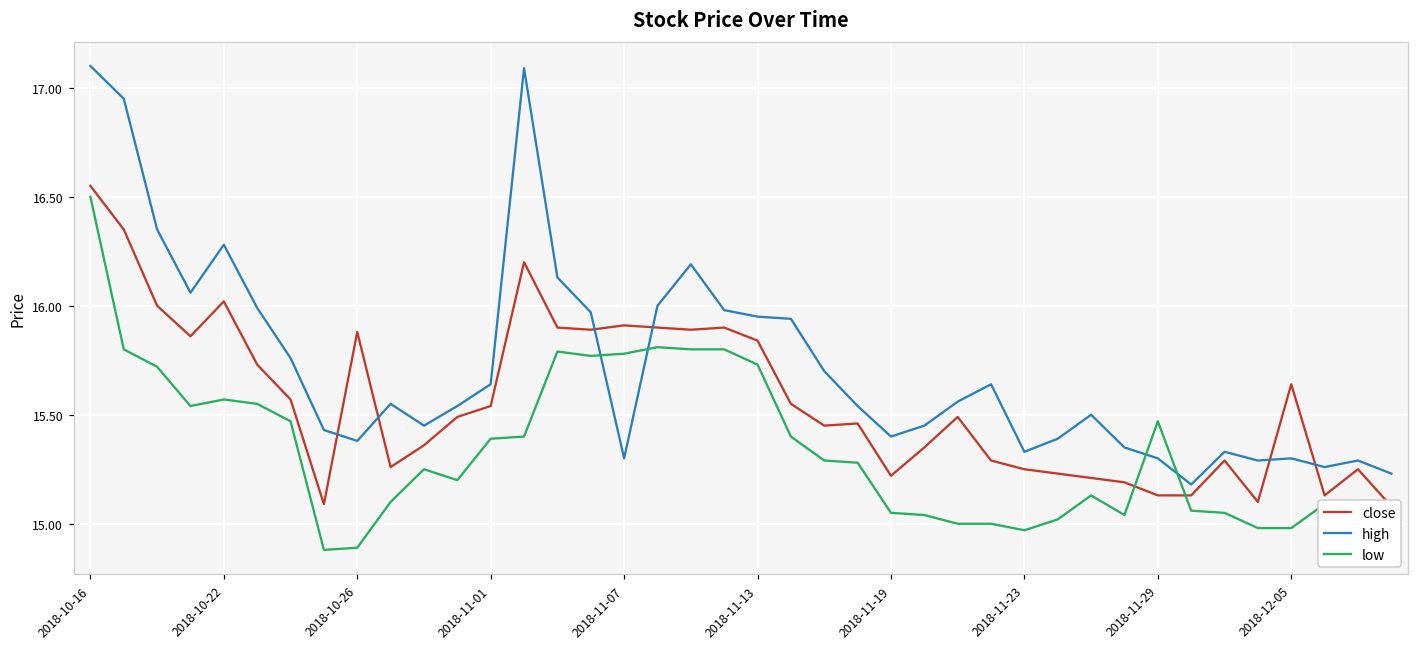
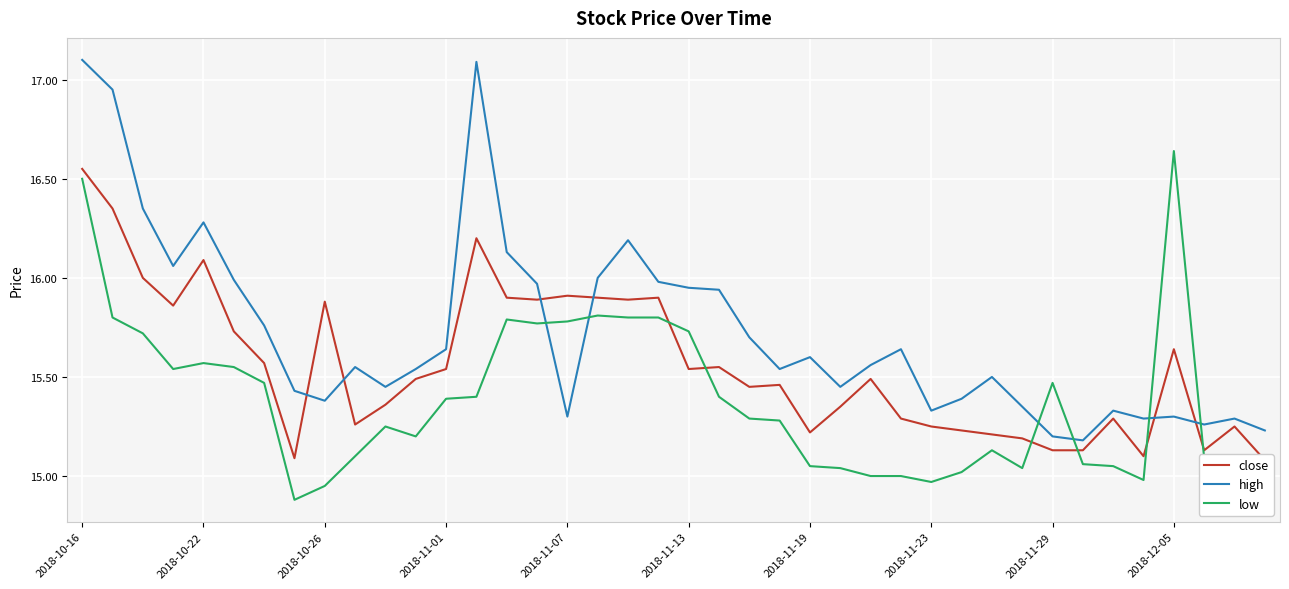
  {
    "close": {
      "2018-10-16": 16.55,
-     "2018-10-22": 16.02,
+     "2018-10-22": 16.09,
      "2018-10-26": 15.88,
      "2018-11-01": 15.54,
      "2018-11-07": 15.91,
-     "2018-11-13": 15.84,
+     "2018-11-13": 15.54,
      "2018-11-19": 15.22,
      "2018-11-23": 15.25,
      "2018-11-29": 15.13,
      "2018-12-05": 15.64
    },
    "high": {
      "2018-10-16": 17.1,
      "2018-10-22": 16.28,
      "2018-10-26": 15.38,
      "2018-11-01": 15.64,
      "2018-11-07": 15.3,
      "2018-11-13": 15.95,
-     "2018-11-19": 15.4,
+     "2018-11-19": 15.6,
      "2018-11-23": 15.33,
-     "2018-11-29": 15.3,
+     "2018-11-29": 15.2,
      "2018-12-05": 15.3
    },
    "low": {
      "2018-10-16": 16.50,
      "2018-10-22": 15.57,
-     "2018-10-26": 14.89,
+     "2018-10-26": 14.95,
      "2018-11-01": 15.39,
      "2018-11-07": 15.78,
      "2018-11-13": 15.73,
      "2018-11-19": 15.05,
      "2018-11-23": 14.97,
      "2018-11-29": 15.47,
-     "2018-12-05": 14.98
+     "2018-12-05": 16.64
    }
  }
